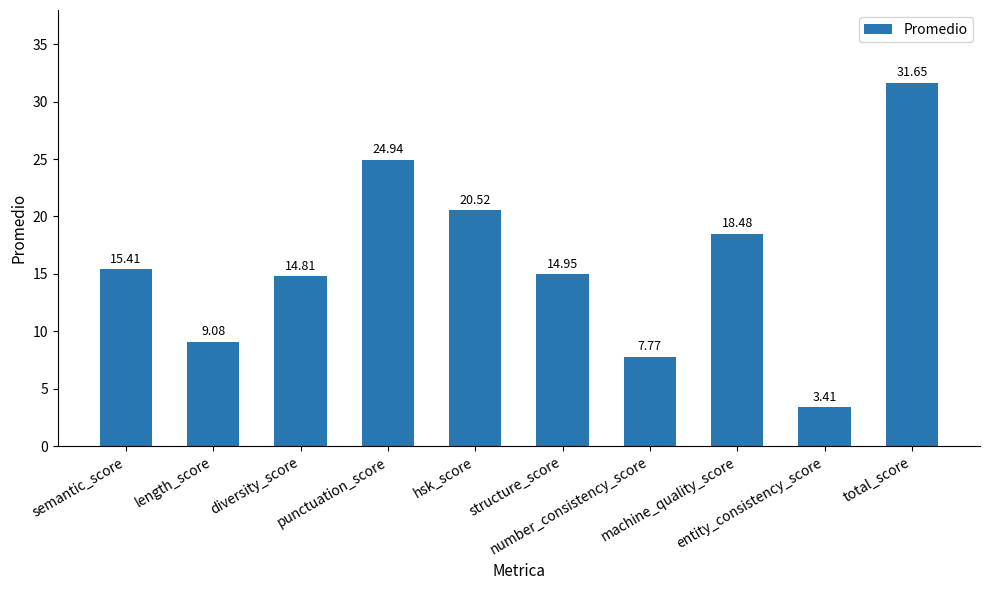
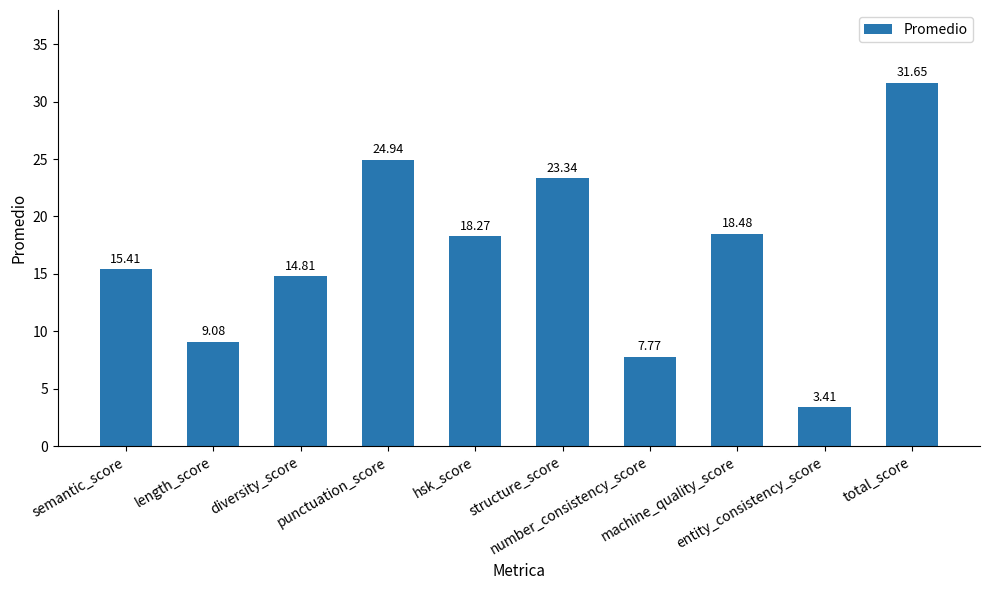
  {
    "semantic_score": 15.41,
    "length_score": 9.08,
    "diversity_score": 14.81,
    "punctuation_score": 24.94,
-   "hsk_score": 20.52,
-   "structure_score": 14.95,
+   "hsk_score": 18.27,
+   "structure_score": 23.34,
    "number_consistency_score": 7.77,
    "machine_quality_score": 18.48,
    "entity_consistency_score": 3.41,
    "total_score": 31.65
  }
